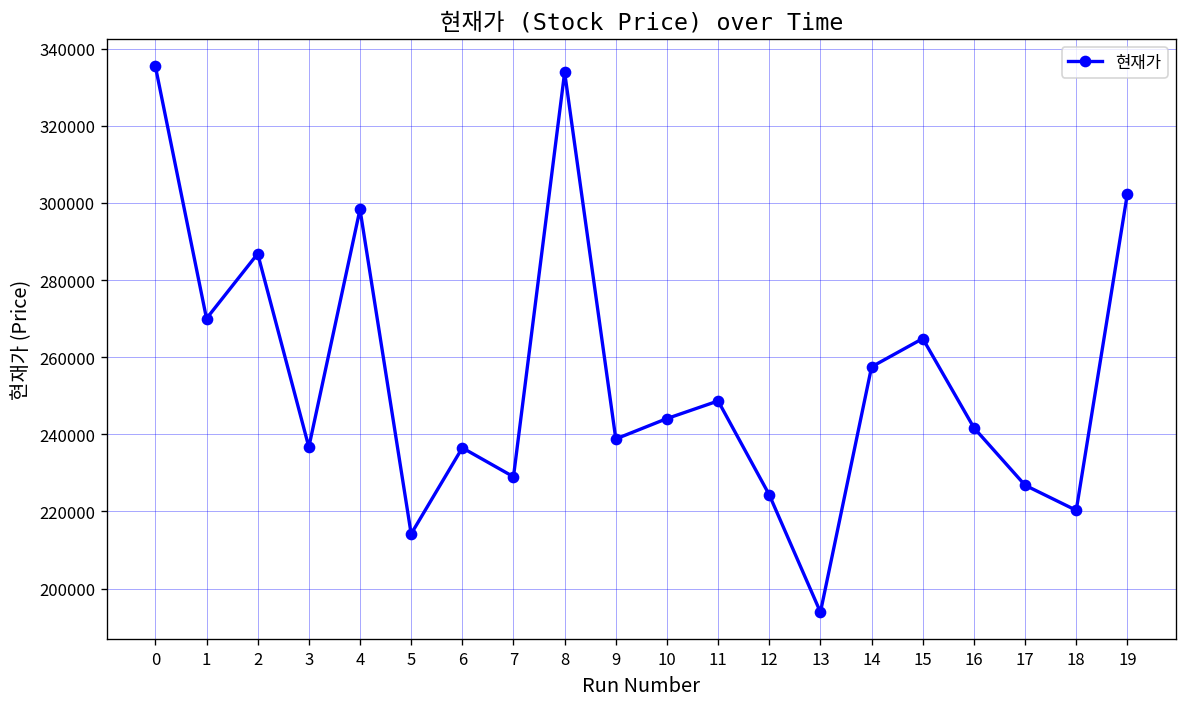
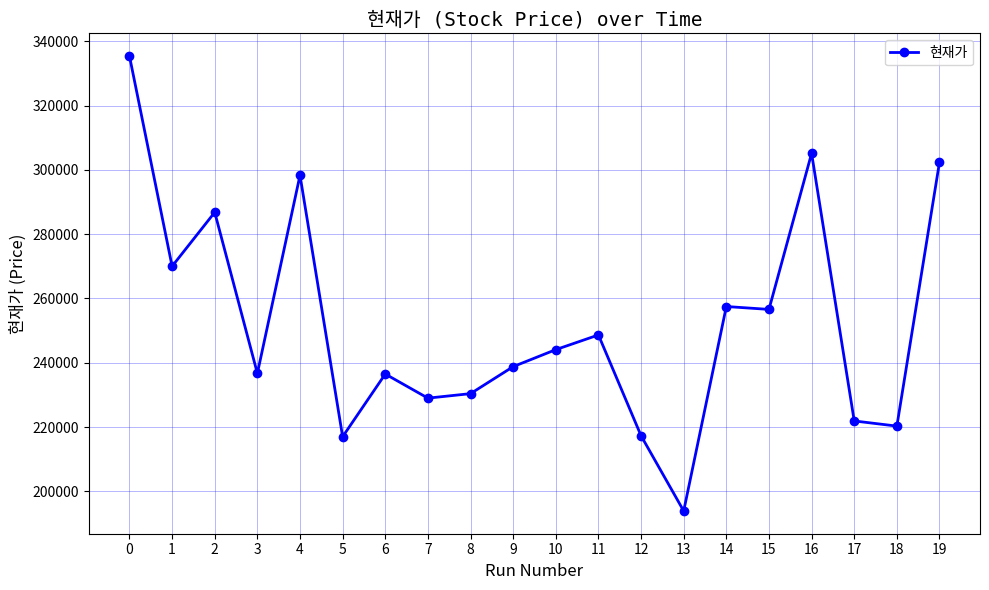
  {
    "0": 335000,
    "1": 270000,
    "2": 287000,
    "3": 237000,
    "4": 298000,
-   "5": 214000,
+   "5": 217000,
    "6": 237000,
    "7": 229000,
-   "8": 334000,
+   "8": 230000,
    "9": 239000,
    "10": 244000,
    "11": 249000,
-   "12": 224000,
+   "12": 217000,
    "13": 194000,
    "14": 258000,
-   "15": 265000,
-   "16": 242000,
-   "17": 227000,
+   "15": 257000,
+   "16": 305000,
+   "17": 222000,
    "18": 220000,
    "19": 302000
  }
